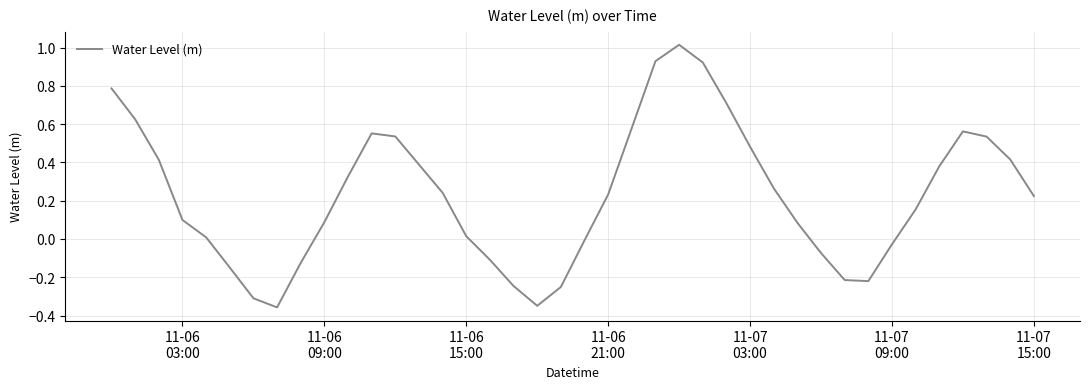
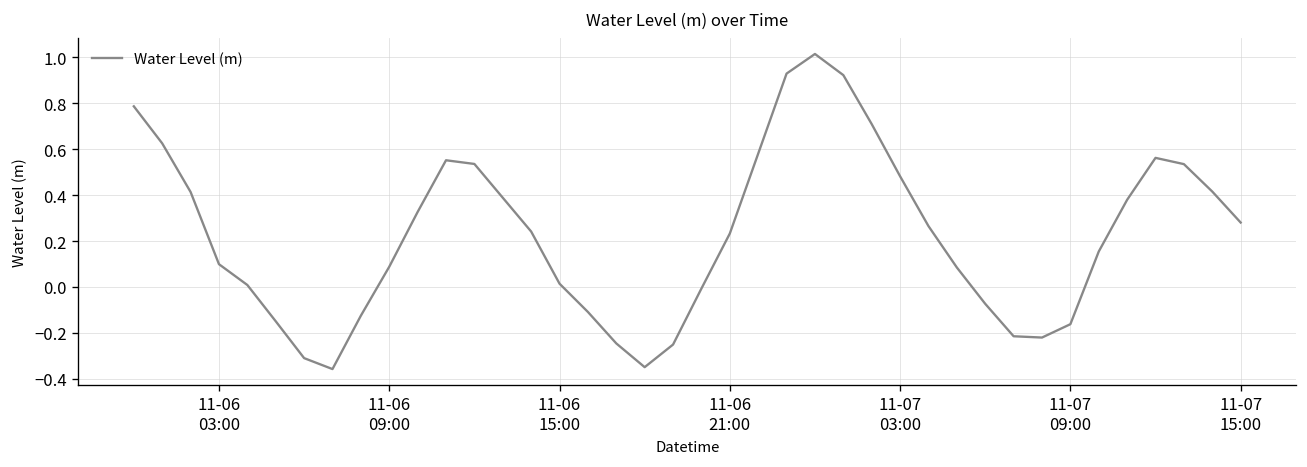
  {
    "11-06 03:00": 0.10,
    "11-06 09:00": 0.09,
    "11-06 15:00": 0.01,
    "11-06 21:00": 0.23,
    "11-07 03:00": 0.48,
-   "11-07 09:00": -0.03,
-   "11-07 15:00": 0.22
+   "11-07 09:00": -0.16,
+   "11-07 15:00": 0.28
  }
